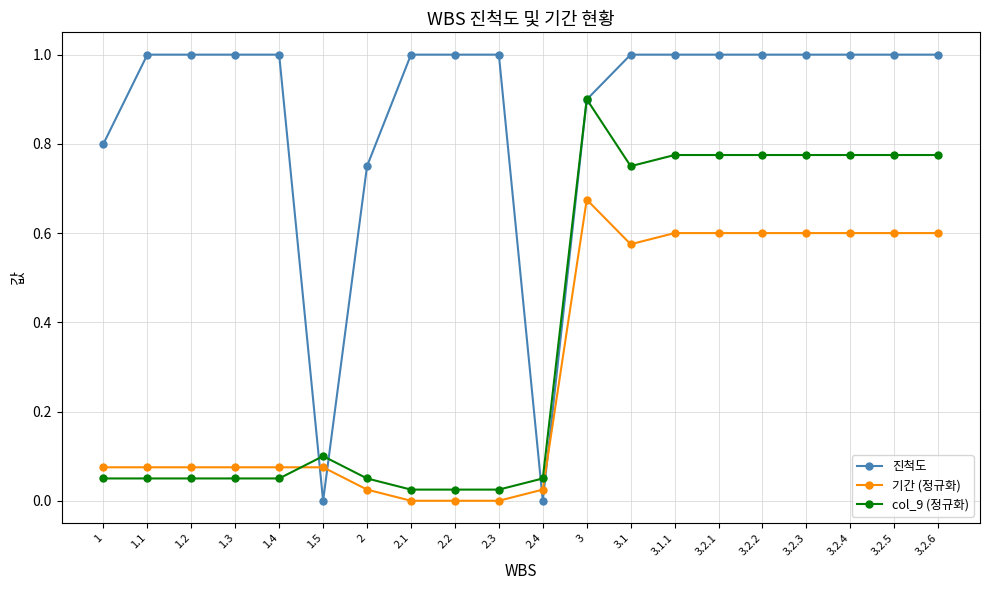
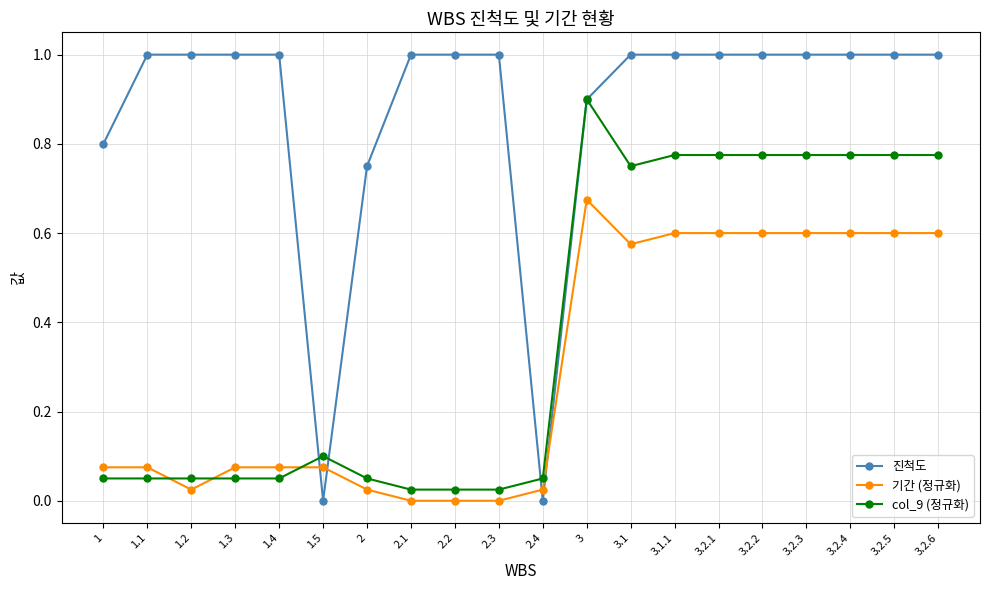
  {
    "진척도": {
      "1": 0.80,
      "1.1": 1.00,
      "1.2": 1.00,
      "1.3": 1.00,
      "1.4": 1.00,
      "1.5": 0.00,
      "2": 0.75,
      "2.1": 1.00,
      "2.2": 1.00,
      "2.3": 1.00,
      "2.4": 0.00,
      "3.1": 1.00,
      "3.1.1": 1.00,
      "3.2.1": 1.00,
      "3.2.2": 1.00,
      "3.2.3": 1.00,
      "3.2.4": 1.00,
      "3.2.5": 1.00,
      "3.2.6": 1.00
    },
    "기간 (정규화)": {
      "1": 0.08,
      "1.1": 0.08,
-     "1.2": 0.08,
+     "1.2": 0.03,
      "1.3": 0.08,
      "1.4": 0.08,
      "1.5": 0.08,
      "2": 0.03,
      "2.1": 0.00,
      "2.2": 0.00,
      "2.3": 0.00,
      "2.4": 0.03,
      "3": 0.68,
      "3.1": 0.58,
      "3.1.1": 0.60,
      "3.2.1": 0.60,
      "3.2.2": 0.60,
      "3.2.3": 0.60,
      "3.2.4": 0.60,
      "3.2.5": 0.60,
      "3.2.6": 0.60
    },
    "col_9 (정규화)": {
      "1": 0.05,
      "1.1": 0.05,
      "1.2": 0.05,
      "1.3": 0.05,
      "1.4": 0.05,
      "1.5": 0.10,
      "2": 0.05,
      "2.1": 0.03,
      "2.2": 0.03,
      "2.3": 0.03,
      "2.4": 0.05,
      "3.1": 0.75,
      "3.1.1": 0.78,
      "3.2.1": 0.78,
      "3.2.2": 0.78,
      "3.2.3": 0.78,
      "3.2.4": 0.78,
      "3.2.5": 0.78,
      "3.2.6": 0.78
    }
  }
